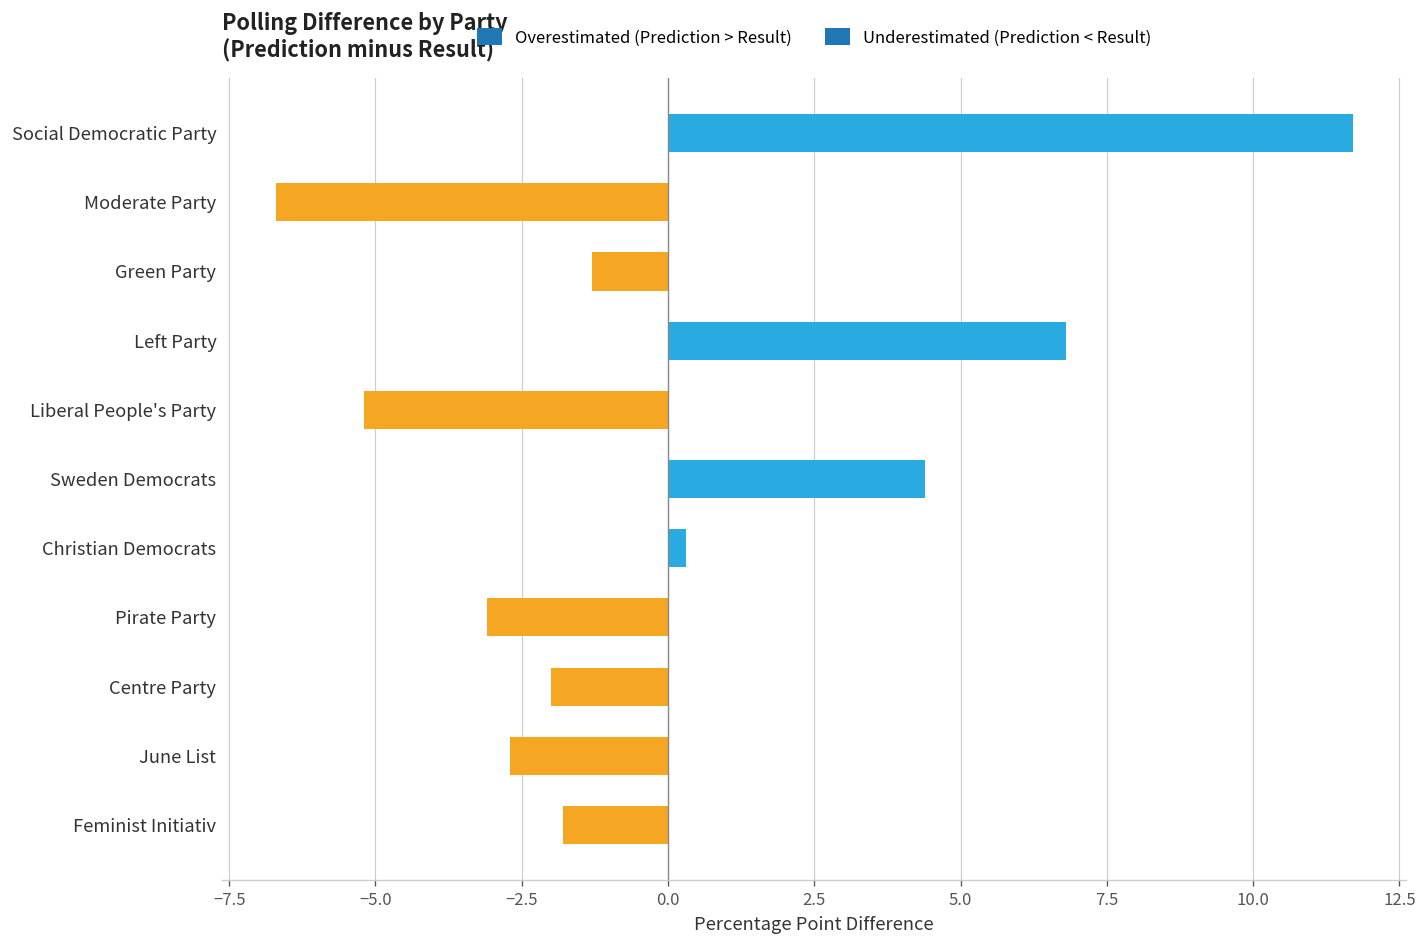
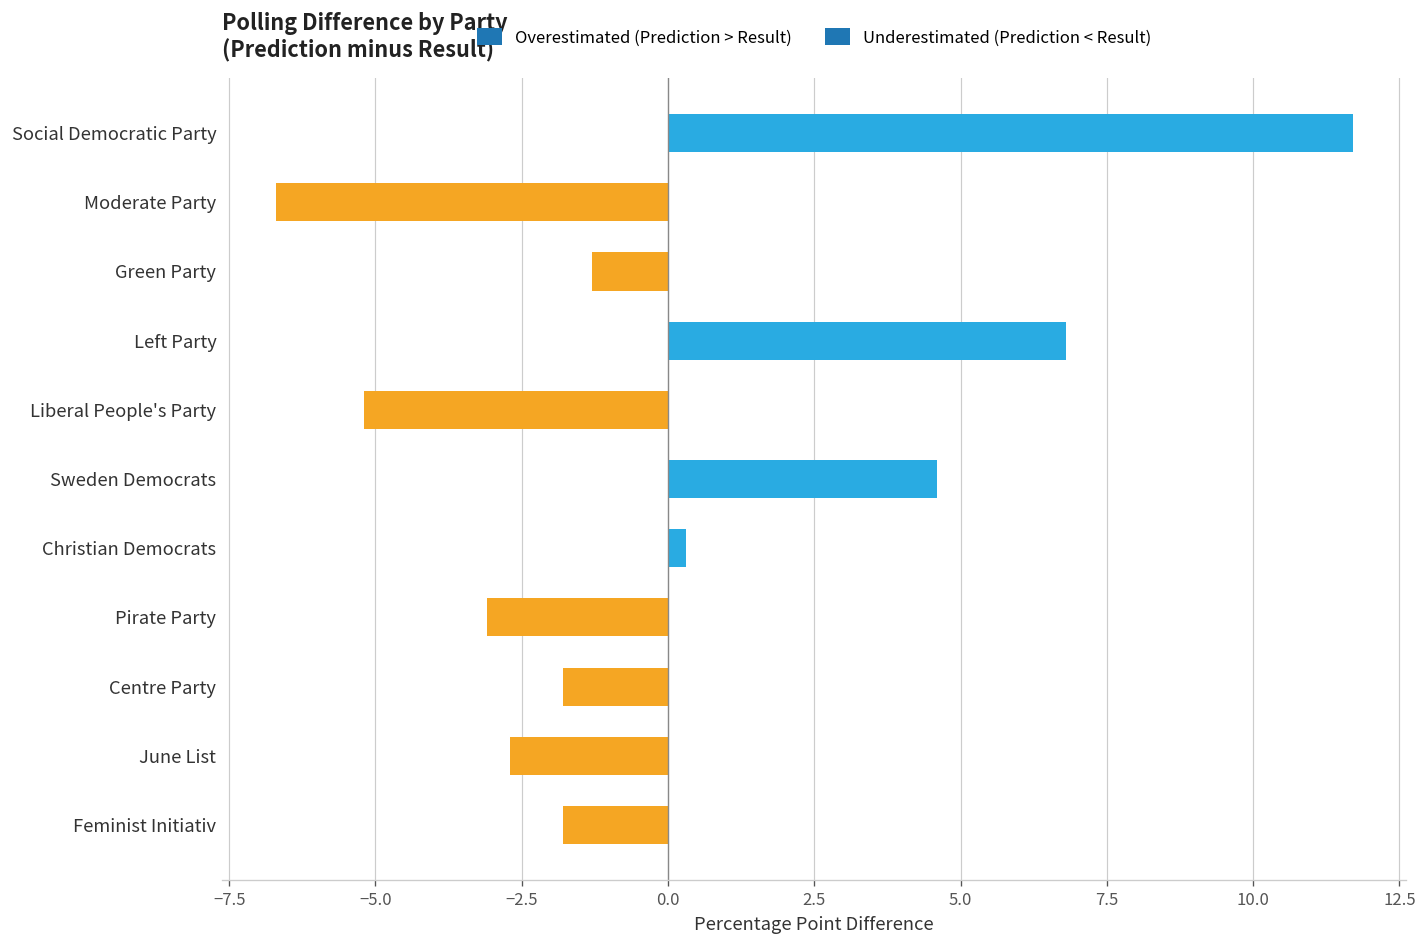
  {
    "Social Democratic Party": 11.7,
    "Moderate Party": -6.7,
    "Green Party": -1.3,
    "Left Party": 6.8,
    "Liberal People's Party": -5.2,
-   "Sweden Democrats": 4.4,
+   "Sweden Democrats": 4.6,
    "Christian Democrats": 0.3,
    "Pirate Party": -3.1,
-   "Centre Party": -2.0,
+   "Centre Party": -1.8,
    "June List": -2.7,
    "Feminist Initiativ": -1.8
  }
